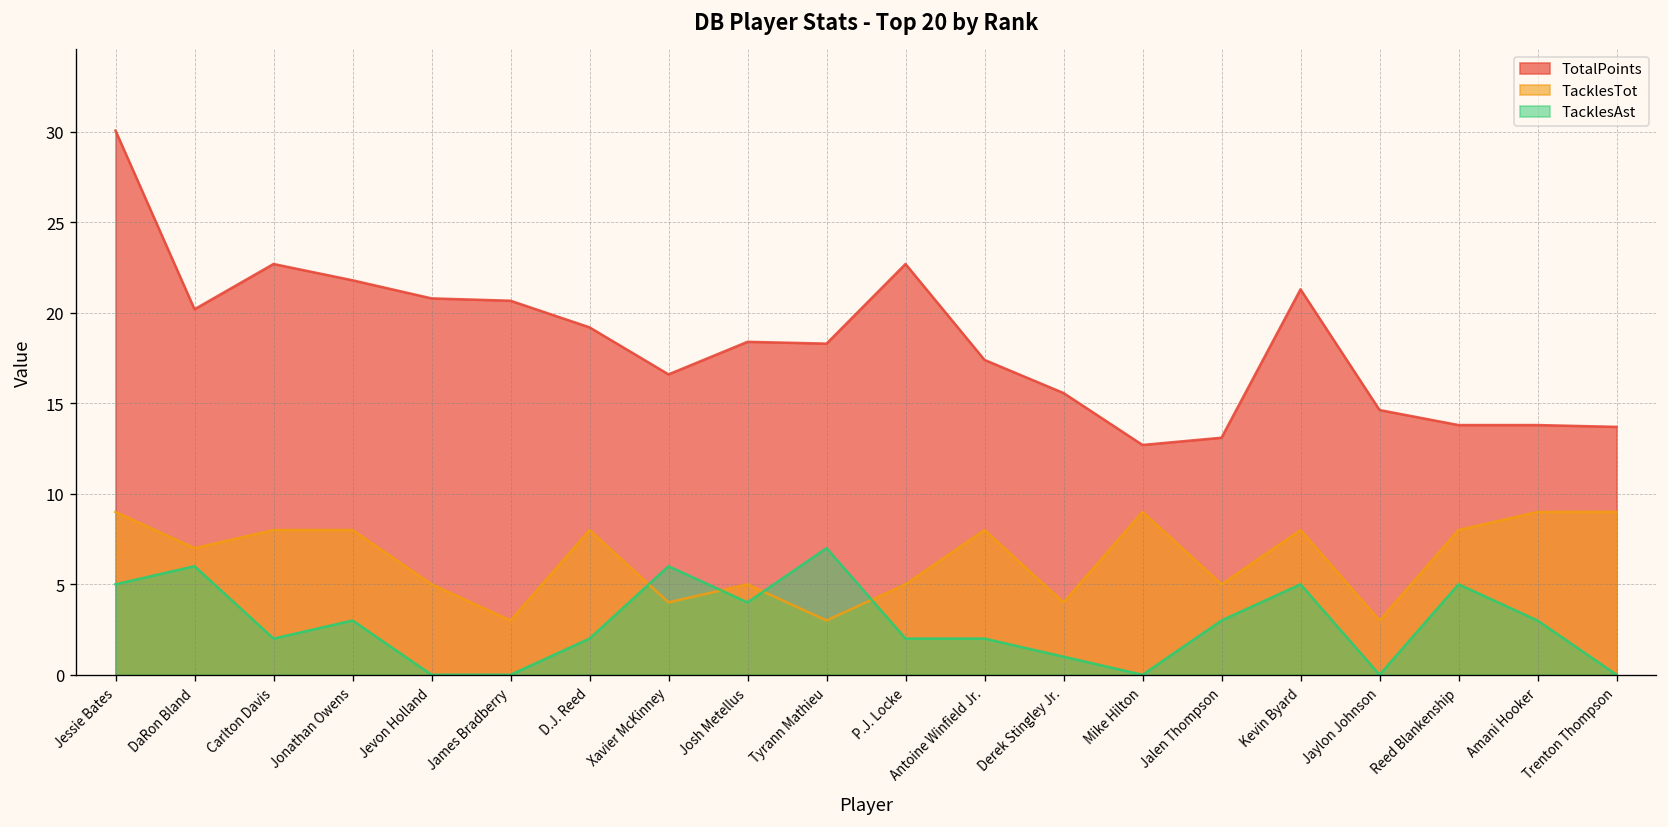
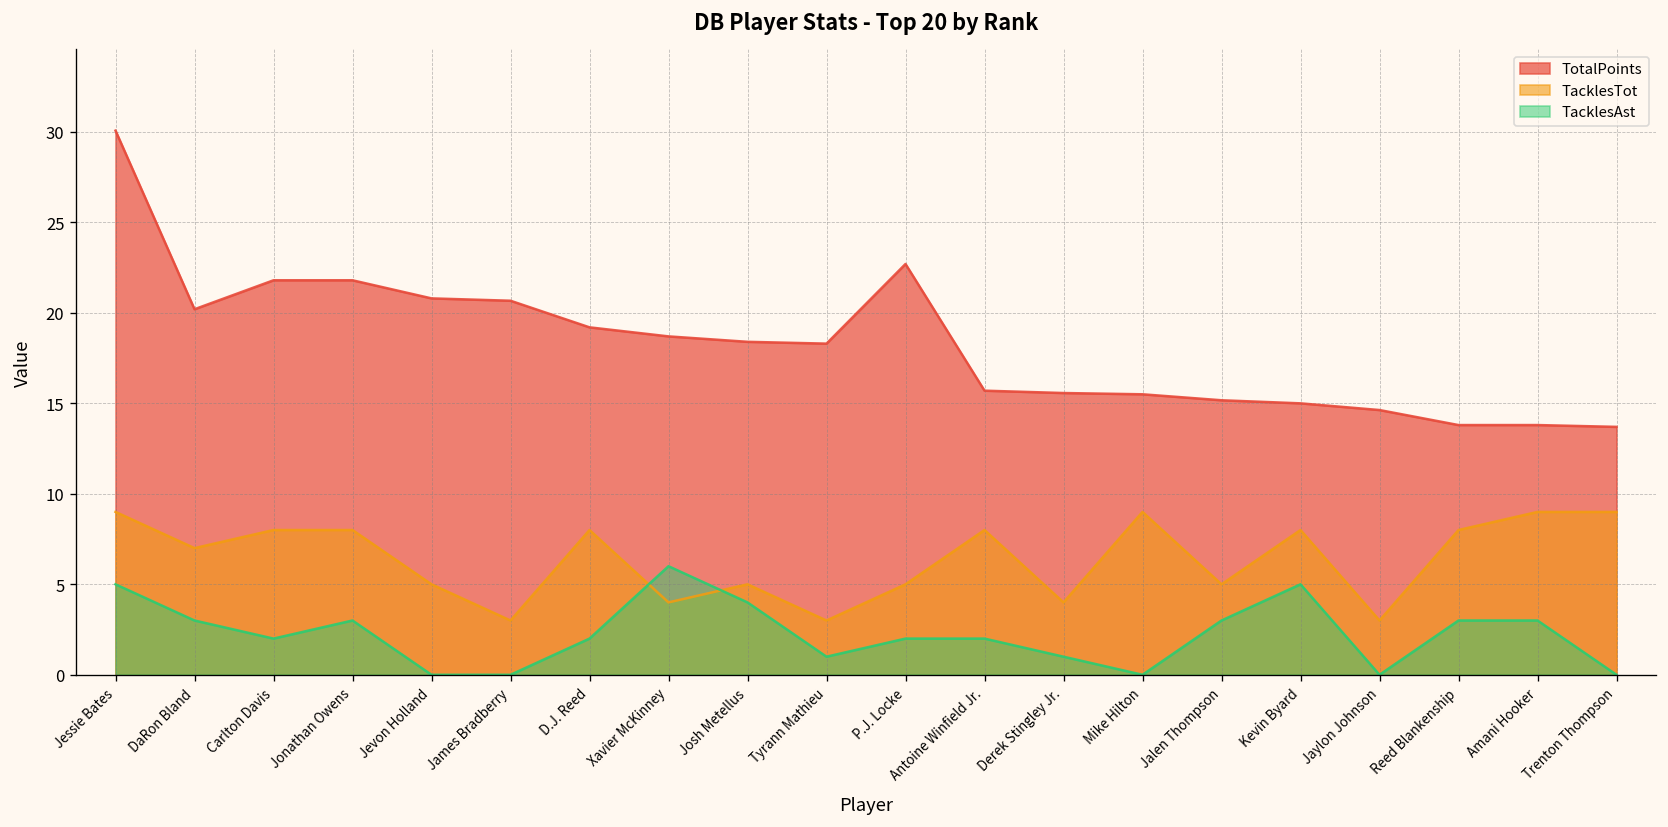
  {
    "TotalPoints": {
      "Jessie Bates": 30.1,
      "DaRon Bland": 20.2,
-     "Carlton Davis": 22.7,
+     "Carlton Davis": 21.8,
      "Jonathan Owens": 21.8,
      "Jevon Holland": 20.8,
      "James Bradberry": 20.7,
      "D.J. Reed": 19.2,
-     "Xavier McKinney": 16.6,
+     "Xavier McKinney": 18.7,
      "Josh Metellus": 18.4,
      "Tyrann Mathieu": 18.3,
      "P.J. Locke": 22.7,
-     "Antoine Winfield Jr.": 17.4,
+     "Antoine Winfield Jr.": 15.7,
      "Derek Stingley Jr.": 15.6,
-     "Mike Hilton": 12.7,
-     "Jalen Thompson": 13.1,
-     "Kevin Byard": 21.3,
+     "Mike Hilton": 15.5,
+     "Jalen Thompson": 15.2,
+     "Kevin Byard": 15.0,
      "Jaylon Johnson": 14.6,
      "Reed Blankenship": 13.8,
      "Amani Hooker": 13.8,
      "Trenton Thompson": 13.7
    },
    "TacklesTot": {
      "Jessie Bates": 9.0,
      "DaRon Bland": 7.0,
      "Carlton Davis": 8.0,
      "Jonathan Owens": 8.0,
      "Jevon Holland": 5.0,
      "James Bradberry": 3.0,
      "D.J. Reed": 8.0,
      "Xavier McKinney": 4.0,
      "Josh Metellus": 5.0,
      "Tyrann Mathieu": 3.0,
      "P.J. Locke": 5.0,
      "Antoine Winfield Jr.": 8.0,
      "Derek Stingley Jr.": 4.0,
      "Mike Hilton": 9.0,
      "Jalen Thompson": 5.0,
      "Kevin Byard": 8.0,
      "Jaylon Johnson": 3.0,
      "Reed Blankenship": 8.0,
      "Amani Hooker": 9.0,
      "Trenton Thompson": 9.0
    },
    "TacklesAst": {
      "Jessie Bates": 5,
-     "DaRon Bland": 6,
+     "DaRon Bland": 3,
      "Carlton Davis": 2,
      "Jonathan Owens": 3,
      "Jevon Holland": 0,
      "James Bradberry": 0,
      "D.J. Reed": 2,
      "Xavier McKinney": 6,
      "Josh Metellus": 4,
-     "Tyrann Mathieu": 7,
+     "Tyrann Mathieu": 1,
      "P.J. Locke": 2,
      "Antoine Winfield Jr.": 2,
      "Derek Stingley Jr.": 1,
      "Mike Hilton": 0,
      "Jalen Thompson": 3,
      "Kevin Byard": 5,
      "Jaylon Johnson": 0,
-     "Reed Blankenship": 5,
+     "Reed Blankenship": 3,
      "Amani Hooker": 3,
      "Trenton Thompson": 0
    }
  }
